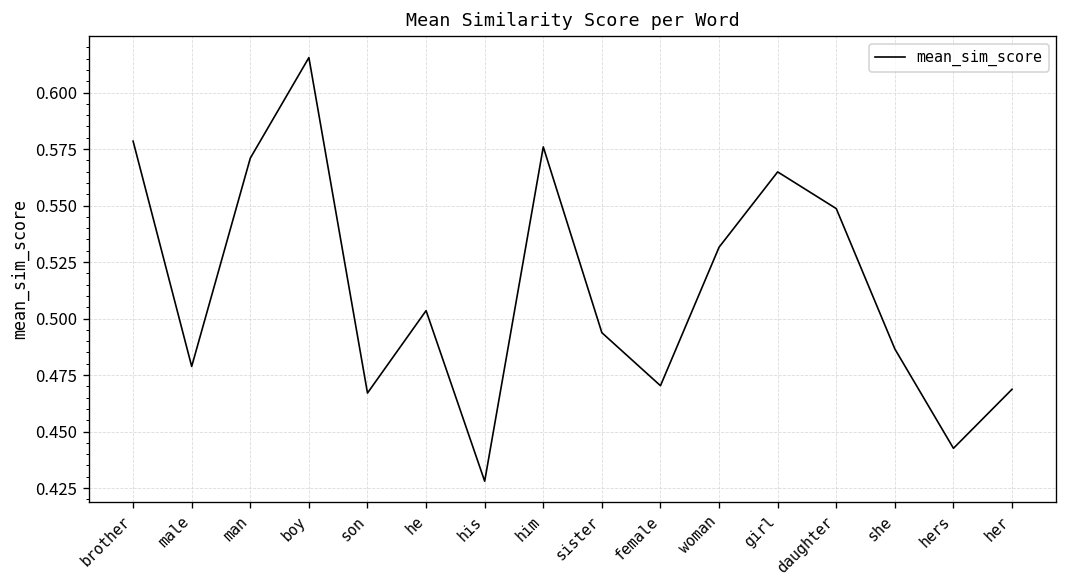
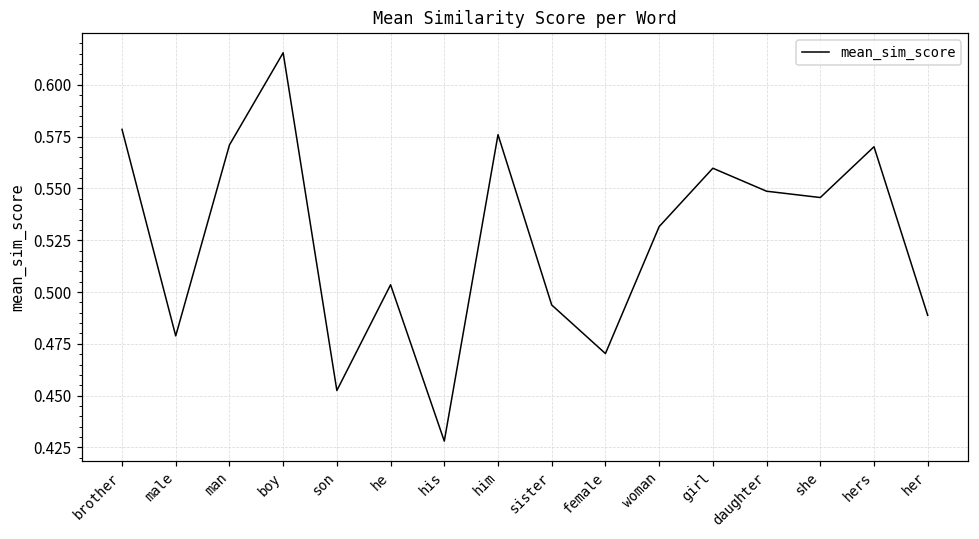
  {
    "brother": 0.579,
    "male": 0.479,
    "man": 0.571,
    "boy": 0.615,
-   "son": 0.467,
+   "son": 0.452,
    "he": 0.504,
    "his": 0.428,
    "him": 0.576,
    "sister": 0.494,
    "female": 0.470,
    "woman": 0.532,
-   "girl": 0.565,
+   "girl": 0.560,
    "daughter": 0.549,
-   "she": 0.487,
-   "hers": 0.443,
-   "her": 0.469
+   "she": 0.546,
+   "hers": 0.570,
+   "her": 0.489
  }
